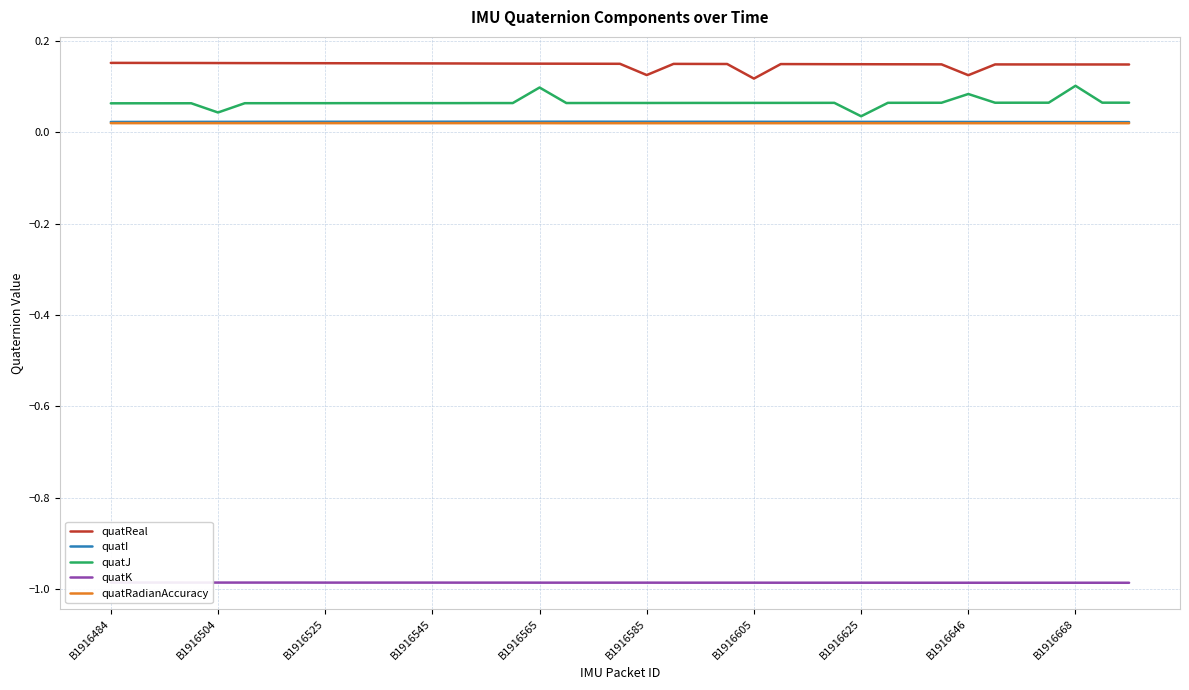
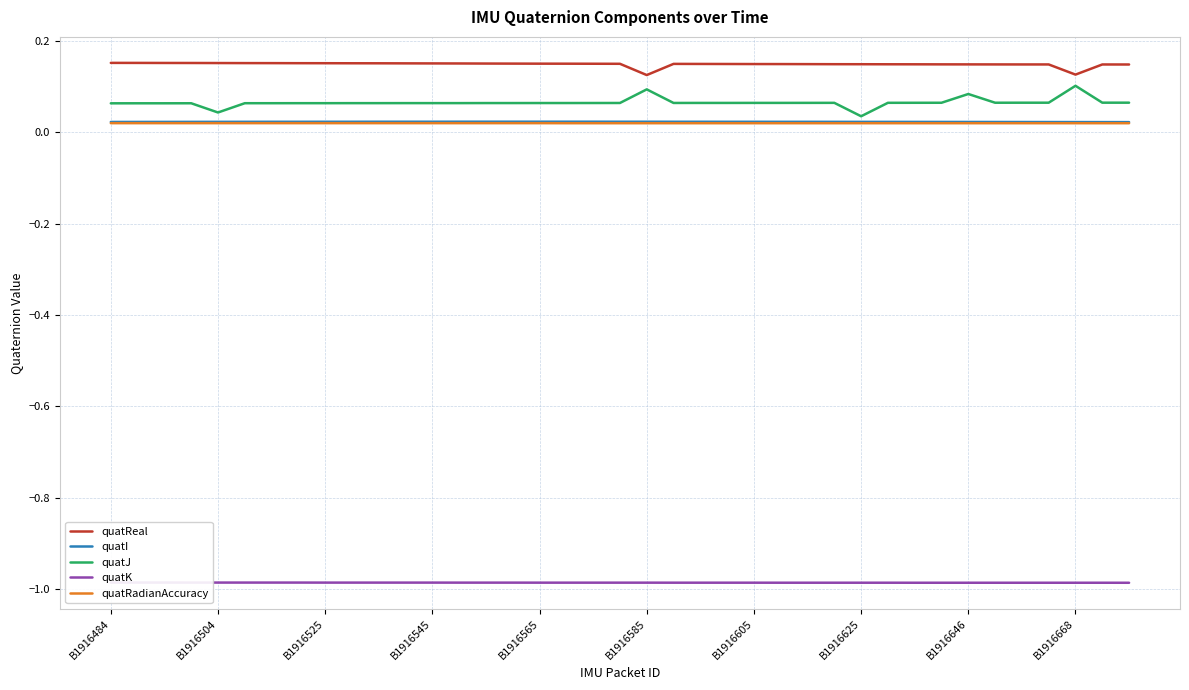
  {
    "quatReal": {
      "B1916484": 0.15,
      "B1916504": 0.15,
      "B1916525": 0.15,
      "B1916545": 0.15,
      "B1916565": 0.15,
      "B1916585": 0.13,
-     "B1916605": 0.12,
+     "B1916605": 0.15,
      "B1916625": 0.15,
-     "B1916646": 0.13,
-     "B1916668": 0.15
+     "B1916646": 0.15,
+     "B1916668": 0.13
    },
    "quatJ": {
      "B1916484": 0.06,
      "B1916504": 0.04,
      "B1916525": 0.06,
      "B1916545": 0.06,
-     "B1916565": 0.10,
-     "B1916585": 0.06,
+     "B1916565": 0.06,
+     "B1916585": 0.09,
      "B1916605": 0.06,
      "B1916625": 0.04,
      "B1916646": 0.08,
      "B1916668": 0.10
    },
    "quatK": {
      "B1916504": -0.99,
      "B1916525": -0.99,
      "B1916545": -0.99,
      "B1916565": -0.99,
      "B1916585": -0.99,
      "B1916605": -0.99,
      "B1916625": -0.99,
      "B1916646": -0.99,
      "B1916668": -0.99
    }
  }
